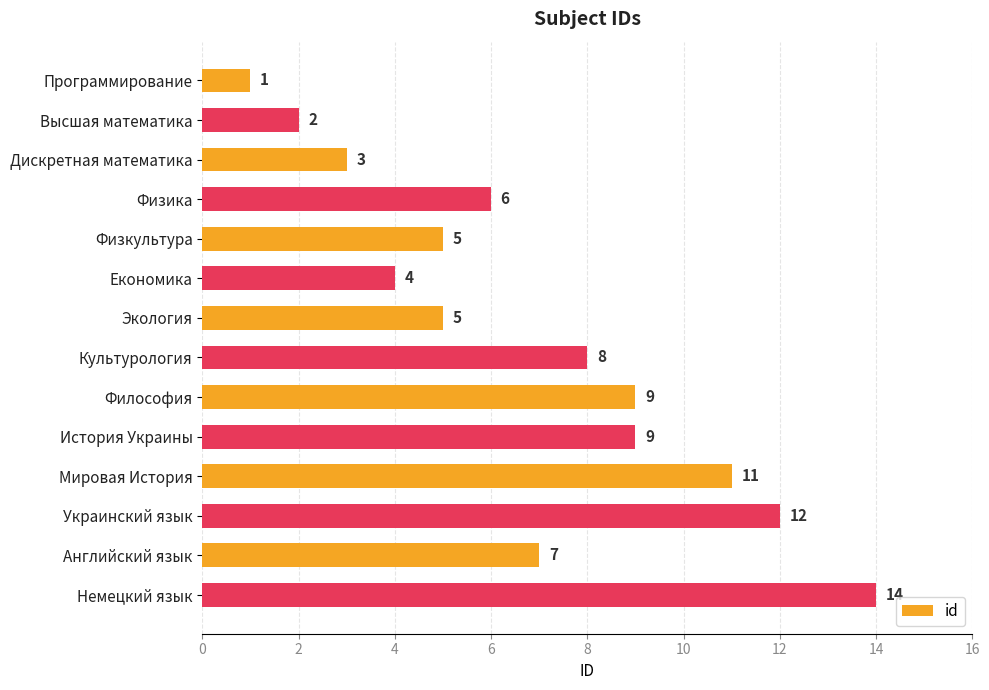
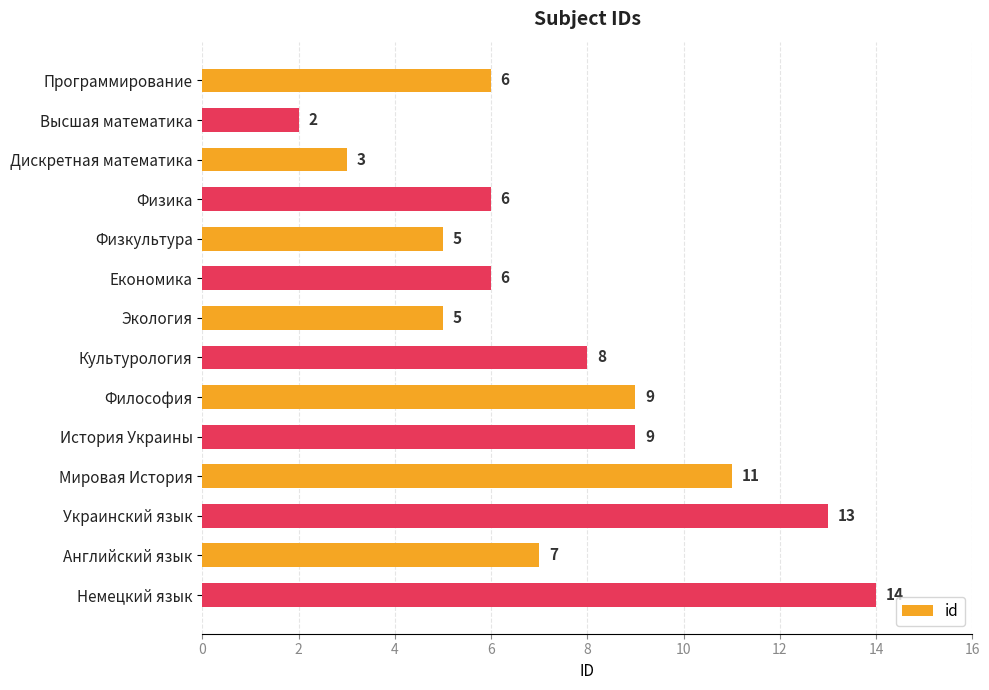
  {
-   "Программирование": 1,
+   "Программирование": 6,
    "Высшая математика": 2,
    "Дискретная математика": 3,
    "Физика": 6,
    "Физкультура": 5,
-   "Економика": 4,
+   "Економика": 6,
    "Экология": 5,
    "Культурология": 8,
    "Философия": 9,
    "История Украины": 9,
    "Мировая История": 11,
-   "Украинский язык": 12,
+   "Украинский язык": 13,
    "Английский язык": 7
  }
